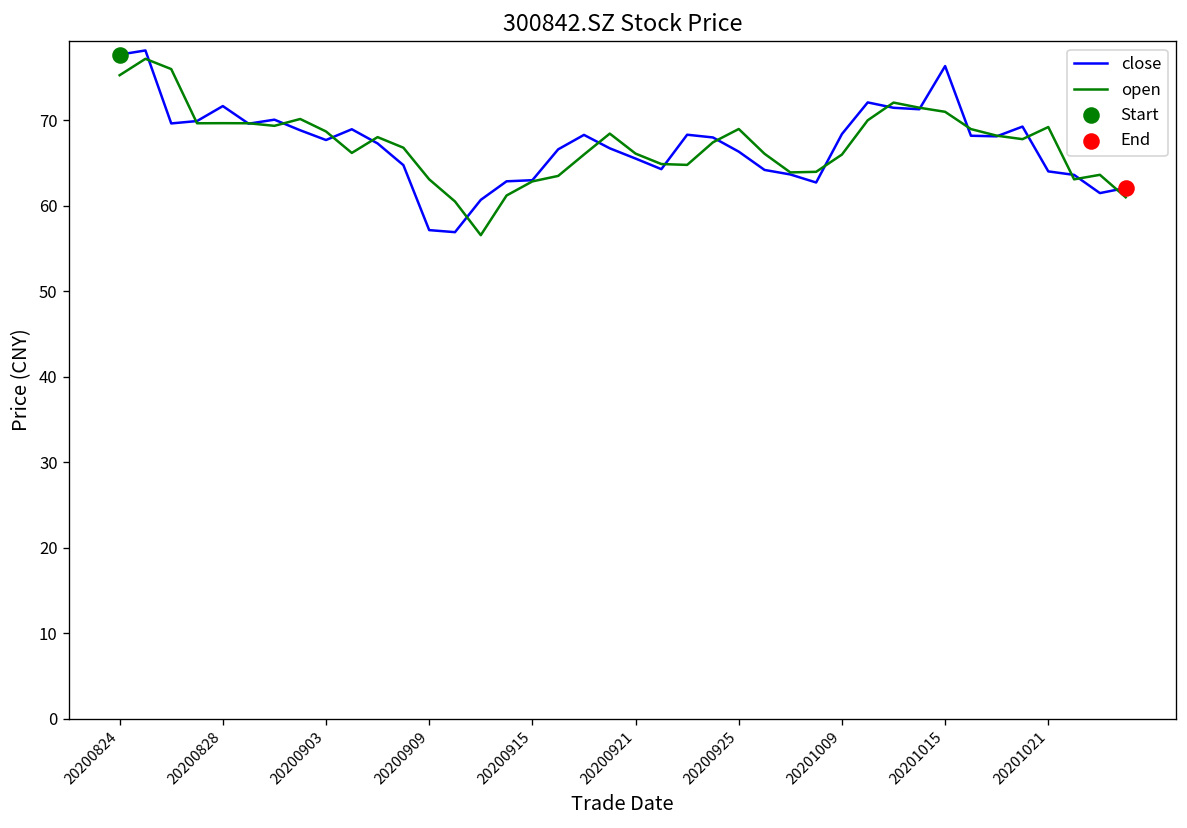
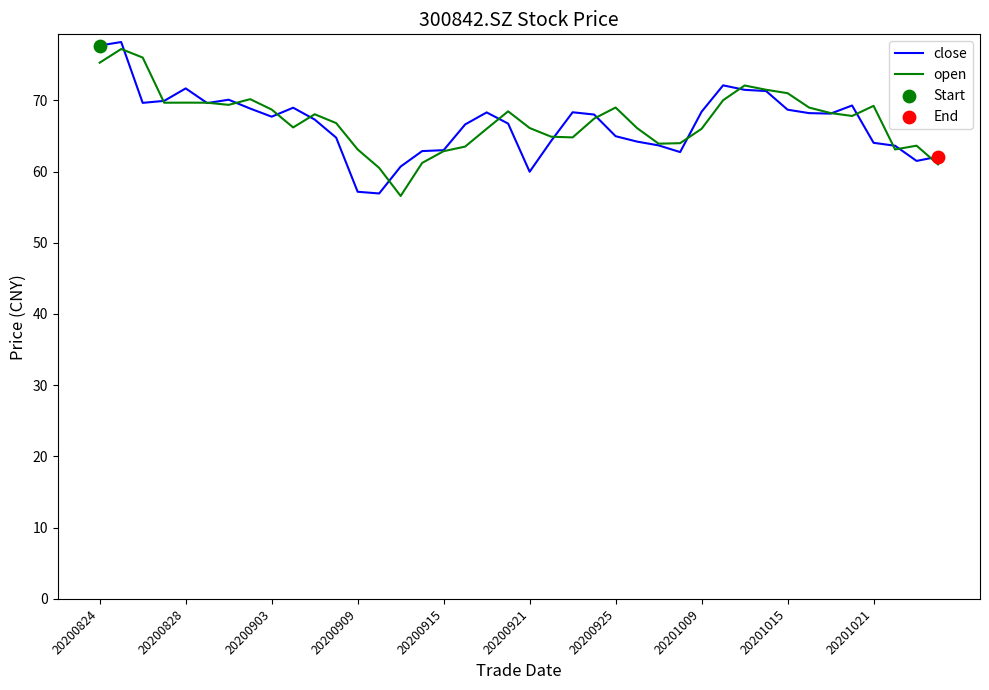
  {
    "close": {
      "20200828": 72,
      "20200903": 68,
      "20200909": 57,
-     "20200921": 66,
-     "20200925": 66,
+     "20200921": 60,
+     "20200925": 65,
      "20201009": 68,
-     "20201015": 76,
+     "20201015": 69,
      "20201021": 64
    }
  }
